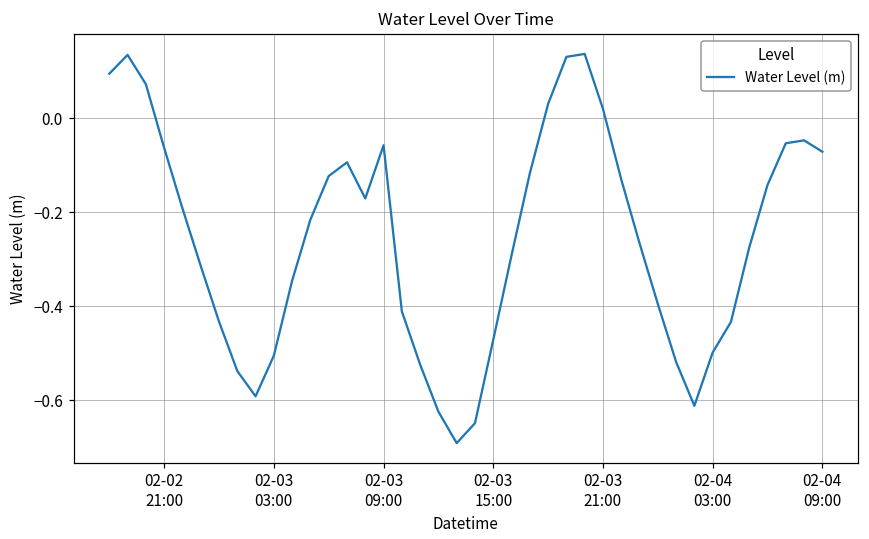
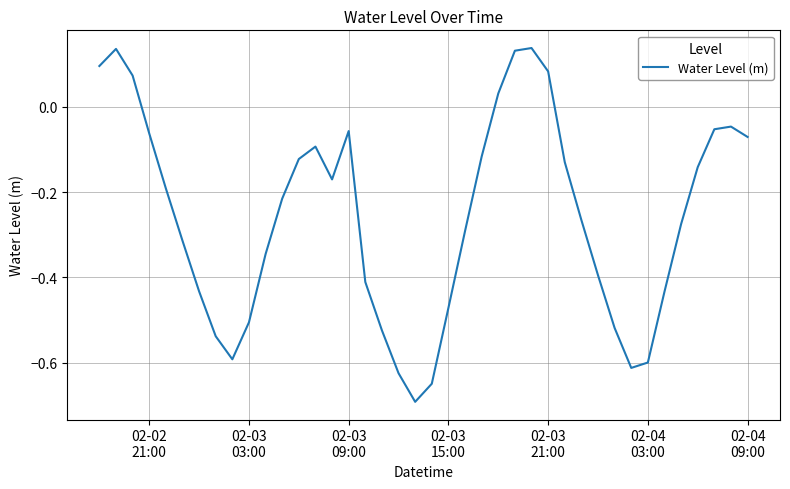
  {
    "02-02 21:00": -0.06,
    "02-03 03:00": -0.51,
    "02-03 09:00": -0.06,
    "02-03 15:00": -0.47,
-   "02-03 21:00": 0.02,
-   "02-04 03:00": -0.50,
+   "02-03 21:00": 0.08,
+   "02-04 03:00": -0.60,
    "02-04 09:00": -0.07
  }
